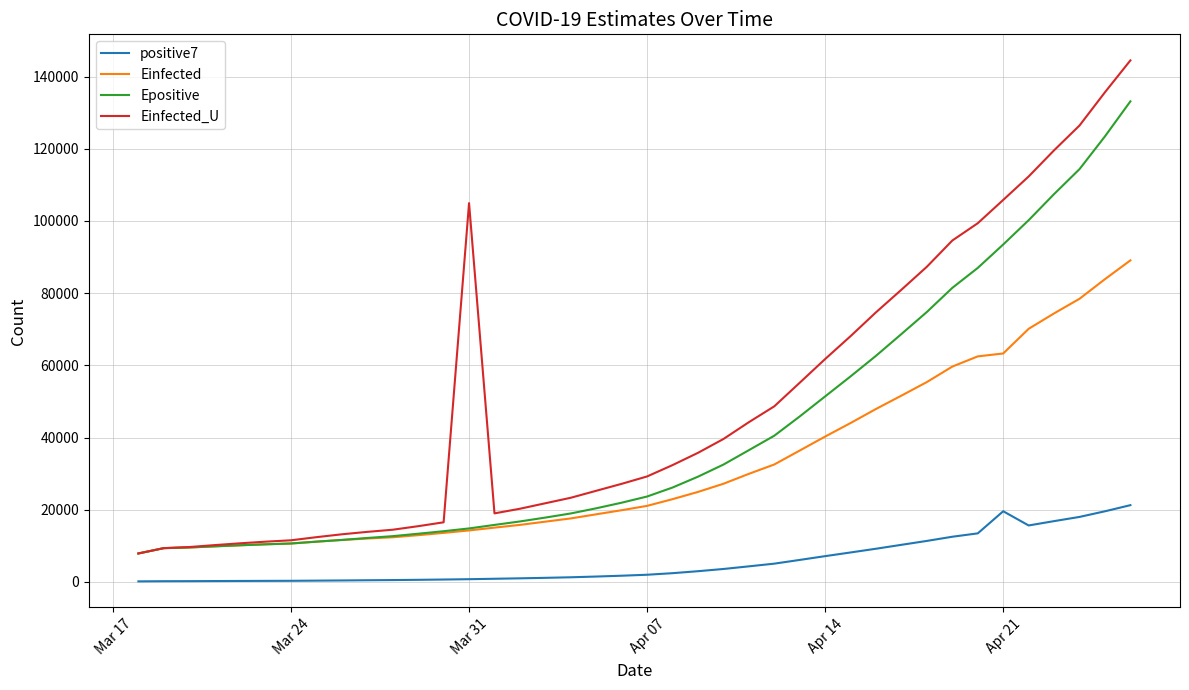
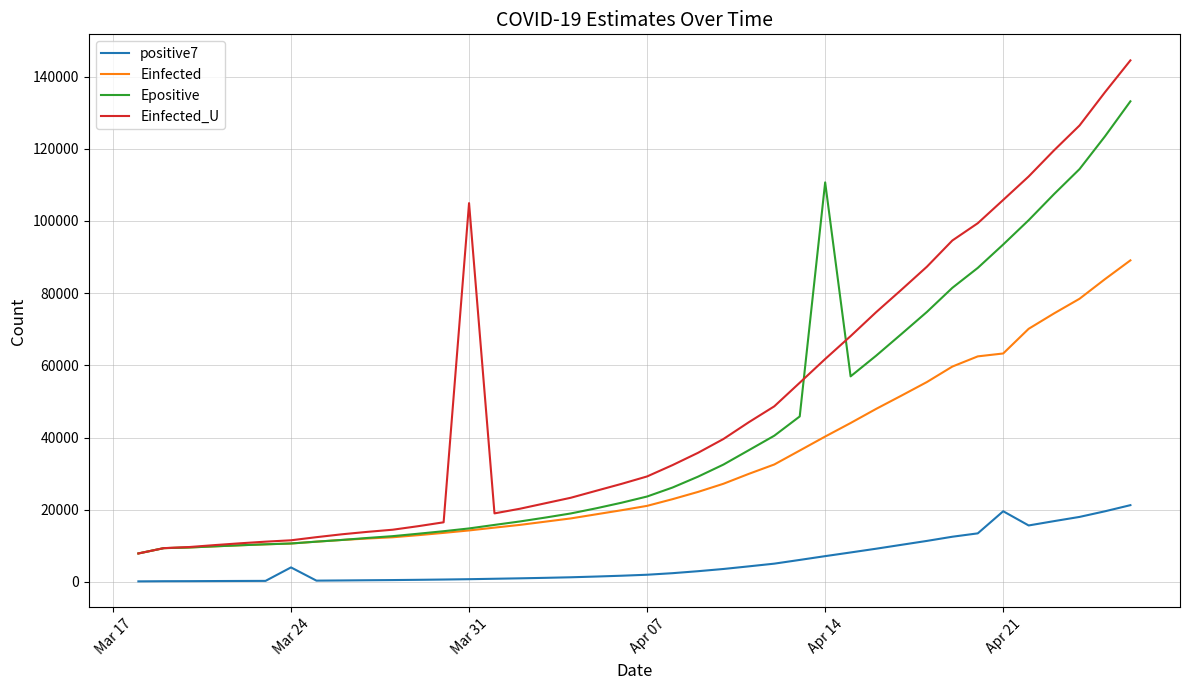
  {
    "positive7": {
-     "Mar 24": 0,
+     "Mar 24": 4000,
      "Mar 31": 1000,
      "Apr 07": 2000,
      "Apr 14": 7000,
      "Apr 21": 20000
    },
    "Einfected": {
      "Apr 07": 21000,
      "Apr 14": 40000,
      "Apr 21": 63000
    },
    "Epositive": {
      "Apr 07": 24000,
-     "Apr 14": 51000,
+     "Apr 14": 111000,
      "Apr 21": 93000
    },
    "Einfected_U": {
      "Mar 24": 12000,
      "Mar 31": 105000,
      "Apr 07": 29000,
      "Apr 14": 62000,
      "Apr 21": 106000
    }
  }
